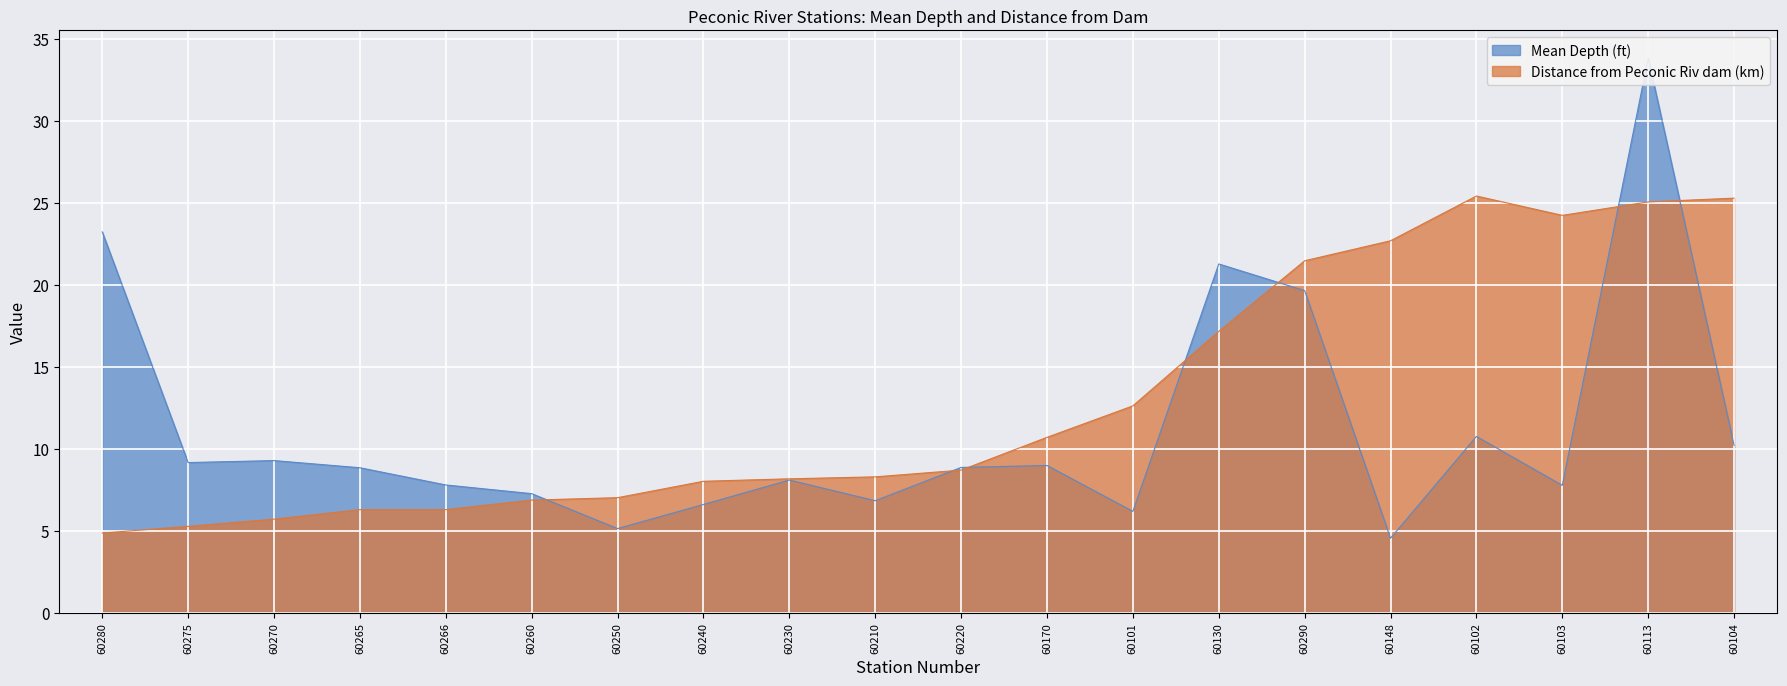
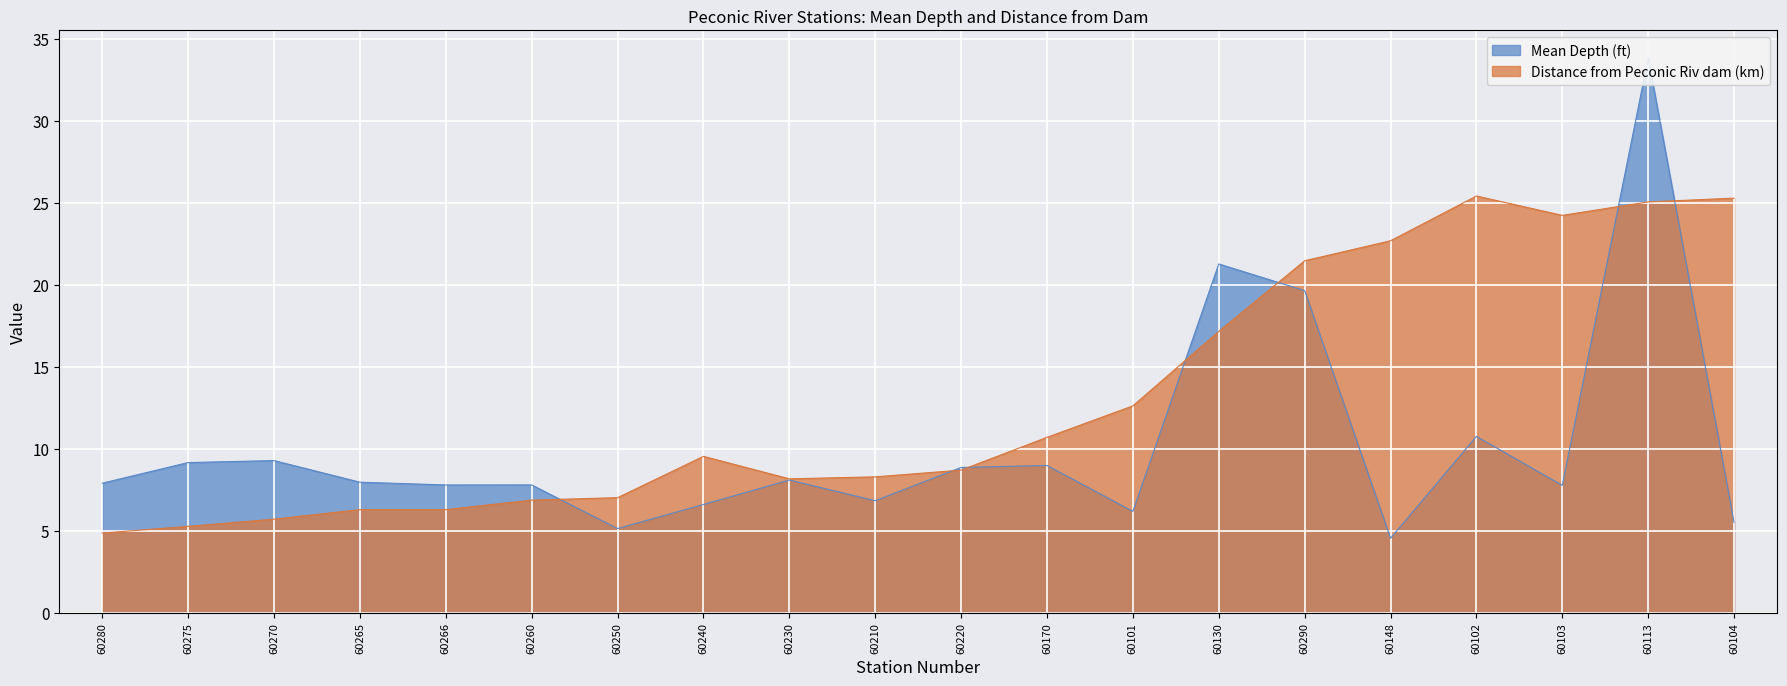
  {
    "Mean Depth (ft)": {
-     "60280": 23.2,
+     "60280": 7.9,
      "60275": 9.2,
      "60270": 9.3,
-     "60265": 8.8,
+     "60265": 8.0,
      "60266": 7.8,
-     "60260": 7.3,
+     "60260": 7.8,
      "60250": 5.1,
      "60240": 6.6,
      "60210": 6.8,
      "60220": 8.9,
      "60170": 9.0,
      "60101": 6.2,
      "60130": 21.3,
      "60290": 19.6,
      "60148": 4.5,
      "60102": 10.7,
      "60103": 7.8,
-     "60104": 10.2
+     "60104": 5.5
    },
    "Distance from Peconic Riv dam (km)": {
      "60280": 4.9,
      "60275": 5.3,
      "60270": 5.7,
      "60265": 6.3,
      "60266": 6.3,
      "60260": 6.9,
      "60250": 7.0,
-     "60240": 8.0,
+     "60240": 9.5,
      "60210": 8.3,
      "60220": 8.7,
      "60170": 10.7,
      "60101": 12.6,
      "60130": 17.2,
      "60290": 21.5,
      "60148": 22.7,
      "60102": 25.4,
      "60103": 24.2,
      "60113": 25.1,
      "60104": 25.3
    }
  }
